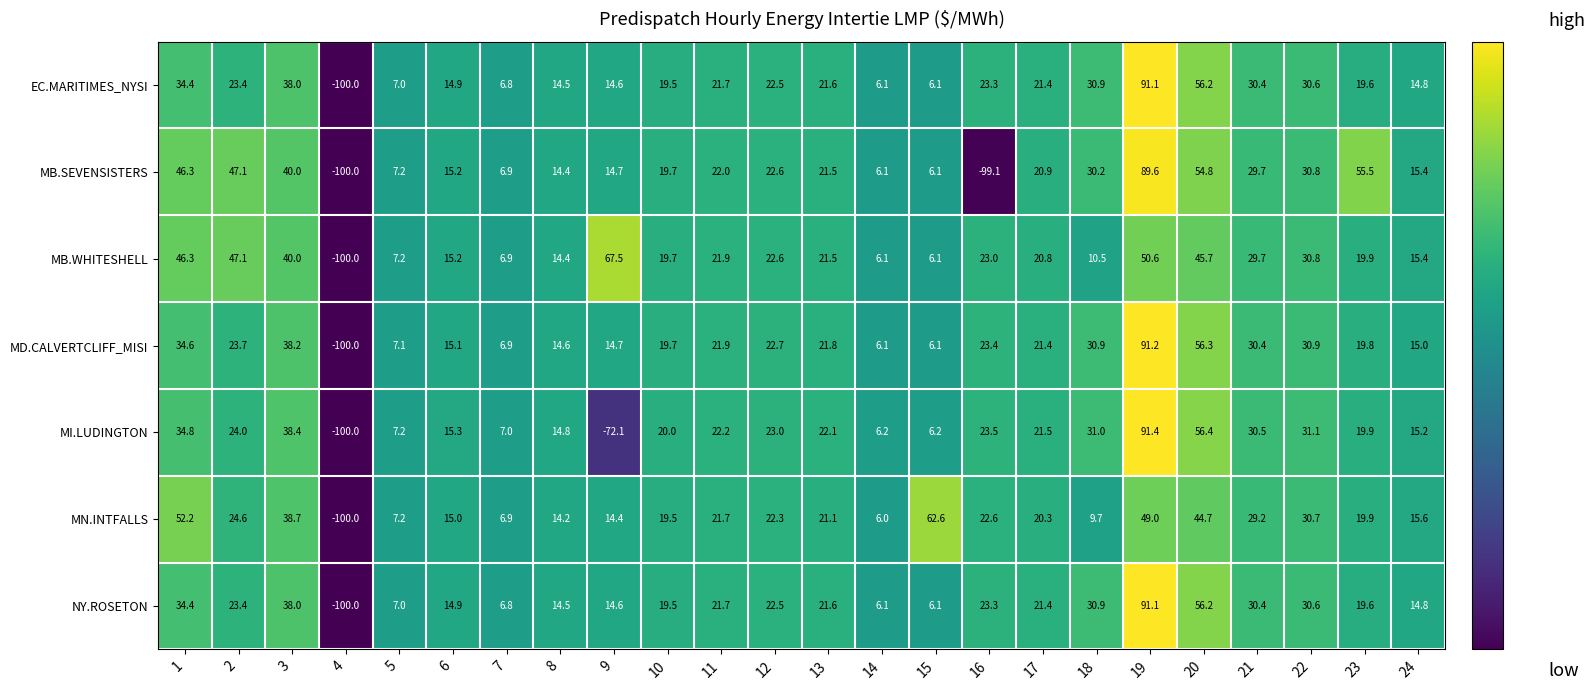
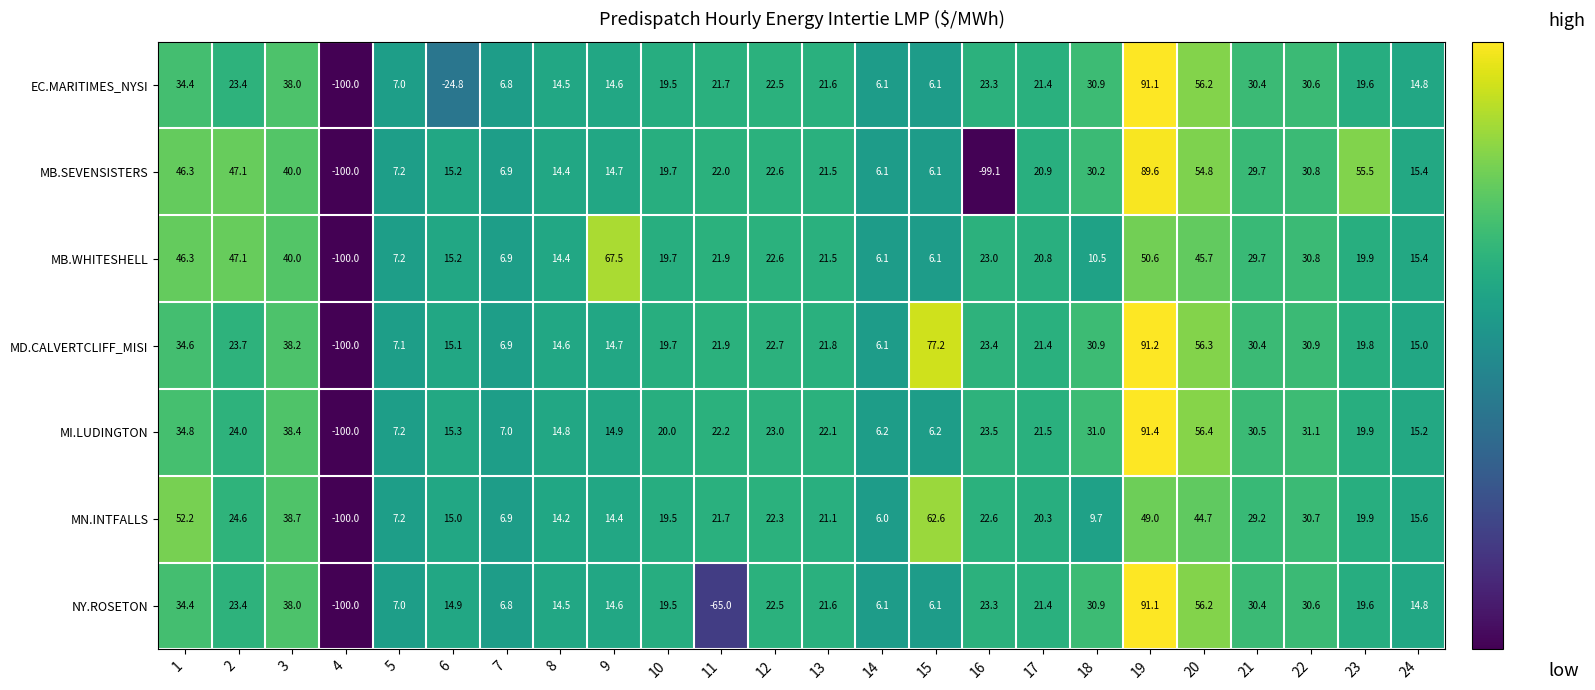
  {
    "EC.MARITIMES_NYSI": {
      "1": 34.4,
      "2": 23.4,
      "3": 38.0,
      "4": -100.0,
      "5": 7.0,
-     "6": 14.9,
+     "6": -24.8,
      "7": 6.8,
      "8": 14.5,
      "9": 14.6,
      "10": 19.5,
      "11": 21.7,
      "12": 22.5,
      "13": 21.6,
      "14": 6.1,
      "15": 6.1,
      "16": 23.3,
      "17": 21.4,
      "18": 30.9,
      "19": 91.1,
      "20": 56.2,
      "21": 30.4,
      "22": 30.6,
      "23": 19.6,
      "24": 14.8
    },
    "MB.SEVENSISTERS": {
      "1": 46.3,
      "2": 47.1,
      "3": 40.0,
      "4": -100.0,
      "5": 7.2,
      "6": 15.2,
      "7": 6.9,
      "8": 14.4,
      "9": 14.7,
      "10": 19.7,
      "11": 22.0,
      "12": 22.6,
      "13": 21.5,
      "14": 6.1,
      "15": 6.1,
      "16": -99.1,
      "17": 20.9,
      "18": 30.2,
      "19": 89.6,
      "20": 54.8,
      "21": 29.7,
      "22": 30.8,
      "23": 55.5,
      "24": 15.4
    },
    "MB.WHITESHELL": {
      "1": 46.3,
      "2": 47.1,
      "3": 40.0,
      "4": -100.0,
      "5": 7.2,
      "6": 15.2,
      "7": 6.9,
      "8": 14.4,
      "9": 67.5,
      "10": 19.7,
      "11": 21.9,
      "12": 22.6,
      "13": 21.5,
      "14": 6.1,
      "15": 6.1,
      "16": 23.0,
      "17": 20.8,
      "18": 10.5,
      "19": 50.6,
      "20": 45.7,
      "21": 29.7,
      "22": 30.8,
      "23": 19.9,
      "24": 15.4
    },
    "MD.CALVERTCLIFF_MISI": {
      "1": 34.6,
      "2": 23.7,
      "3": 38.2,
      "4": -100.0,
      "5": 7.1,
      "6": 15.1,
      "7": 6.9,
      "8": 14.6,
      "9": 14.7,
      "10": 19.7,
      "11": 21.9,
      "12": 22.7,
      "13": 21.8,
      "14": 6.1,
-     "15": 6.1,
+     "15": 77.2,
      "16": 23.4,
      "17": 21.4,
      "18": 30.9,
      "19": 91.2,
      "20": 56.3,
      "21": 30.4,
      "22": 30.9,
      "23": 19.8,
      "24": 15.0
    },
    "MI.LUDINGTON": {
      "1": 34.8,
      "2": 24.0,
      "3": 38.4,
      "4": -100.0,
      "5": 7.2,
      "6": 15.3,
      "7": 7.0,
      "8": 14.8,
-     "9": -72.1,
+     "9": 14.9,
      "10": 20.0,
      "11": 22.2,
      "12": 23.0,
      "13": 22.1,
      "14": 6.2,
      "15": 6.2,
      "16": 23.5,
      "17": 21.5,
      "18": 31.0,
      "19": 91.4,
      "20": 56.4,
      "21": 30.5,
      "22": 31.1,
      "23": 19.9,
      "24": 15.2
    },
    "MN.INTFALLS": {
      "1": 52.2,
      "2": 24.6,
      "3": 38.7,
      "4": -100.0,
      "5": 7.2,
      "6": 15.0,
      "7": 6.9,
      "8": 14.2,
      "9": 14.4,
      "10": 19.5,
      "11": 21.7,
      "12": 22.3,
      "13": 21.1,
      "14": 6.0,
      "15": 62.6,
      "16": 22.6,
      "17": 20.3,
      "18": 9.7,
      "19": 49.0,
      "20": 44.7,
      "21": 29.2,
      "22": 30.7,
      "23": 19.9,
      "24": 15.6
    },
    "NY.ROSETON": {
      "1": 34.4,
      "2": 23.4,
      "3": 38.0,
      "4": -100.0,
      "5": 7.0,
      "6": 14.9,
      "7": 6.8,
      "8": 14.5,
      "9": 14.6,
      "10": 19.5,
-     "11": 21.7,
+     "11": -65.0,
      "12": 22.5,
      "13": 21.6,
      "14": 6.1,
      "15": 6.1,
      "16": 23.3,
      "17": 21.4,
      "18": 30.9,
      "19": 91.1,
      "20": 56.2,
      "21": 30.4,
      "22": 30.6,
      "23": 19.6,
      "24": 14.8
    }
  }
